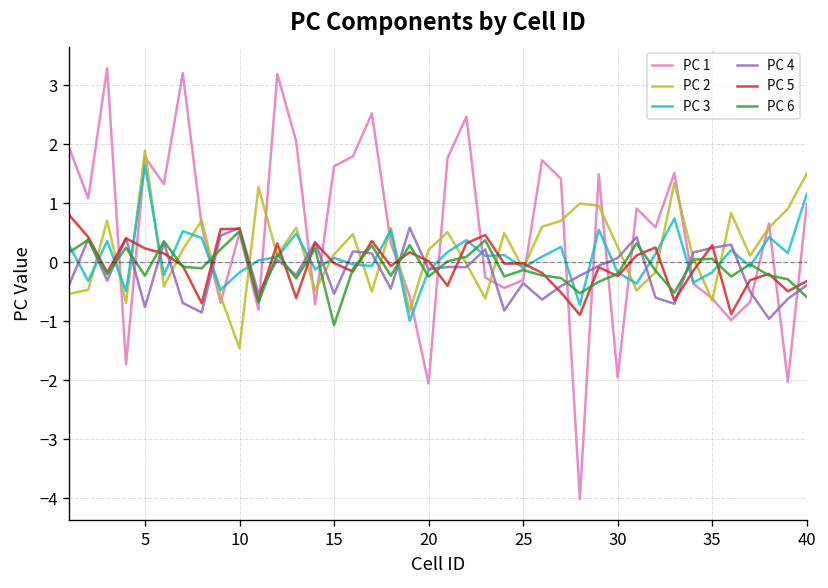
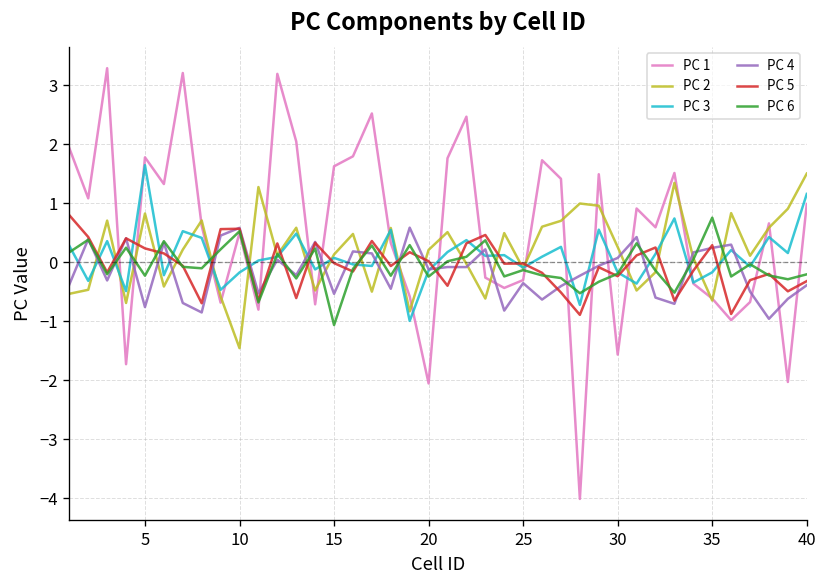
  {
    "PC 1": {
      "5": 1.8,
      "15": 1.6,
      "20": -2.1,
-     "30": -2.0,
+     "30": -1.6,
      "40": 1.0
    },
    "PC 2": {
-     "5": 1.9,
+     "5": 0.8,
      "10": -1.5,
      "15": 0.1,
      "20": 0.2,
      "30": 0.3,
      "40": 1.5
    },
    "PC 3": {
      "5": 1.6,
      "10": -0.2,
      "15": 0.1,
      "35": -0.2,
      "40": 1.2
    },
    "PC 4": {
      "5": -0.8,
      "15": -0.5,
      "30": 0.1,
      "40": -0.4
    },
    "PC 5": {
      "5": 0.2,
      "15": 0.0,
      "20": 0.0,
      "25": 0.0,
      "40": -0.3
    },
    "PC 6": {
      "5": -0.2,
      "15": -1.1,
      "20": -0.2,
-     "35": 0.1,
-     "40": -0.6
+     "35": 0.8,
+     "40": -0.2
    }
  }
